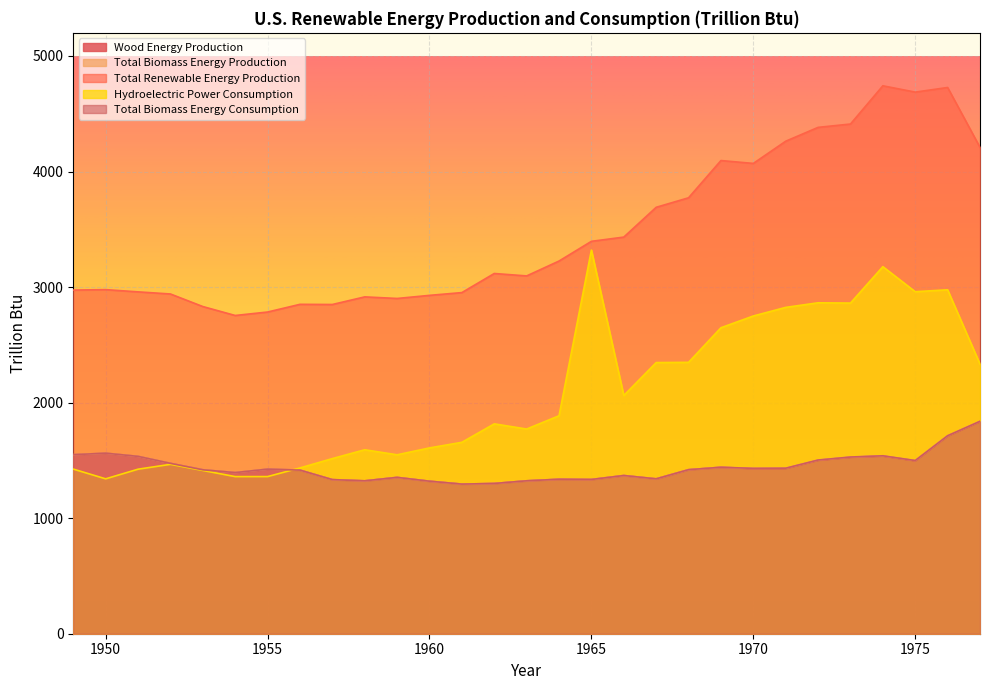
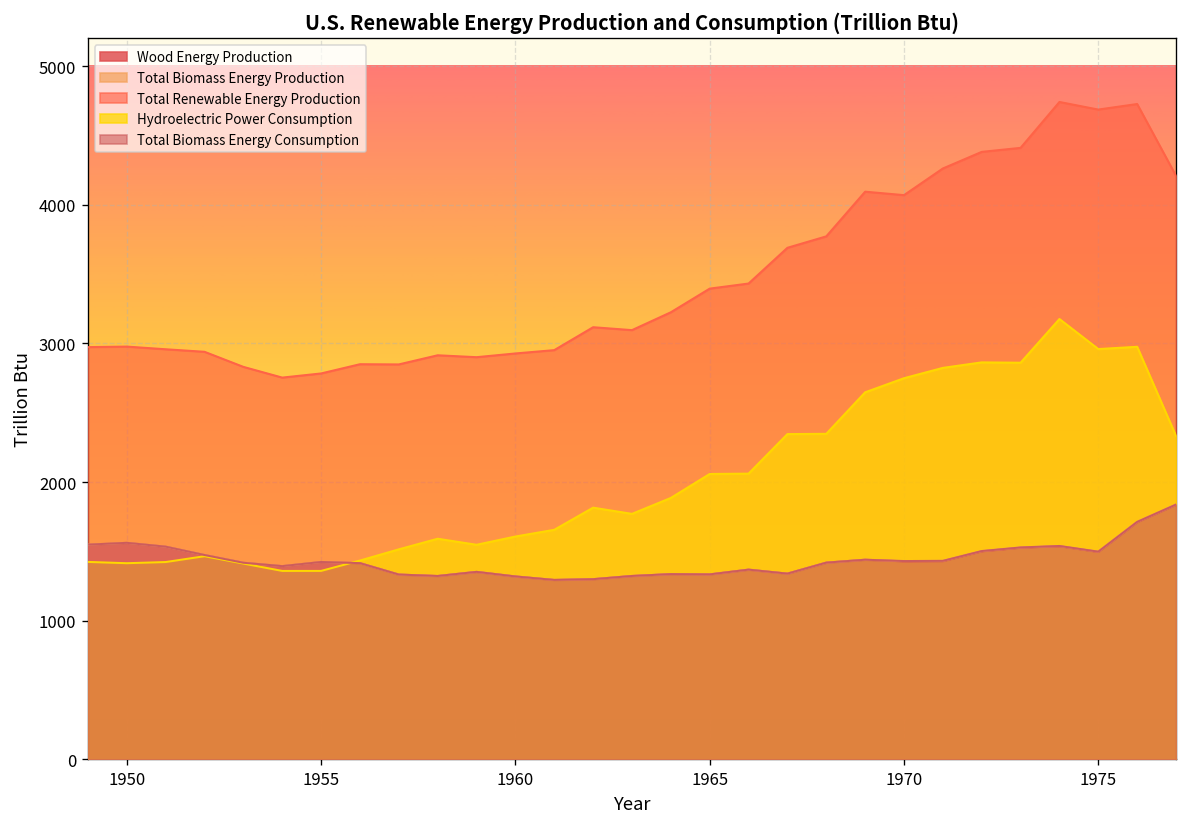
  {
    "Hydroelectric Power Consumption": {
-     "1950": 1340,
+     "1950": 1420,
      "1955": 1360,
      "1960": 1610,
-     "1965": 3320,
+     "1965": 2060,
      "1970": 2750,
      "1975": 2960
    }
  }
